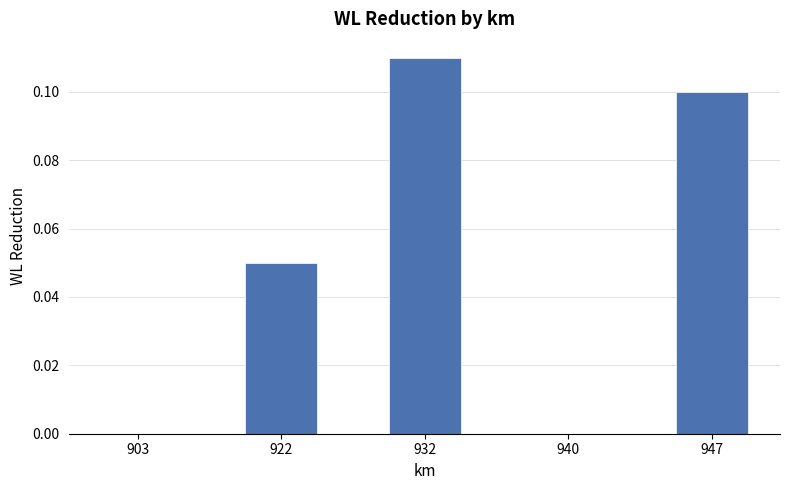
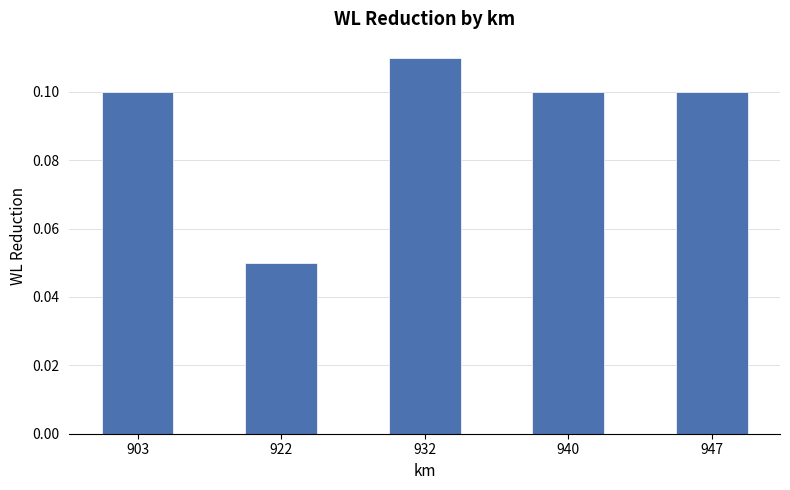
  {
-   "903": 0.0,
+   "903": 0.1,
    "922": 0.050,
    "932": 0.110,
-   "940": 0.0,
+   "940": 0.1,
    "947": 0.1
  }
